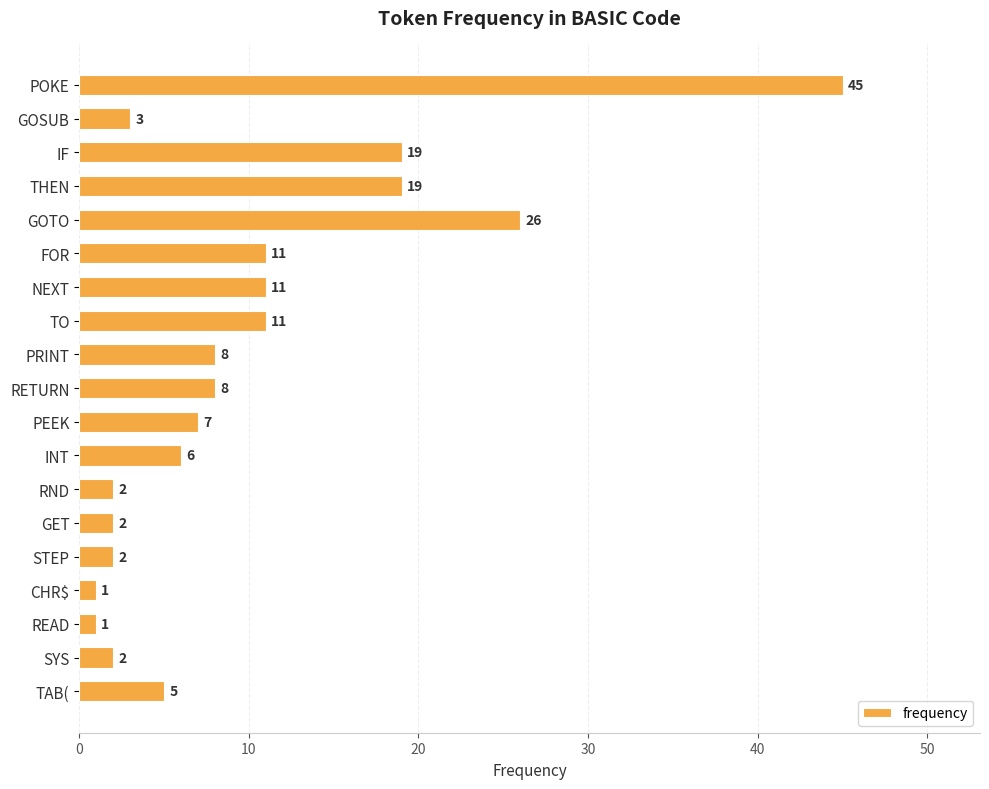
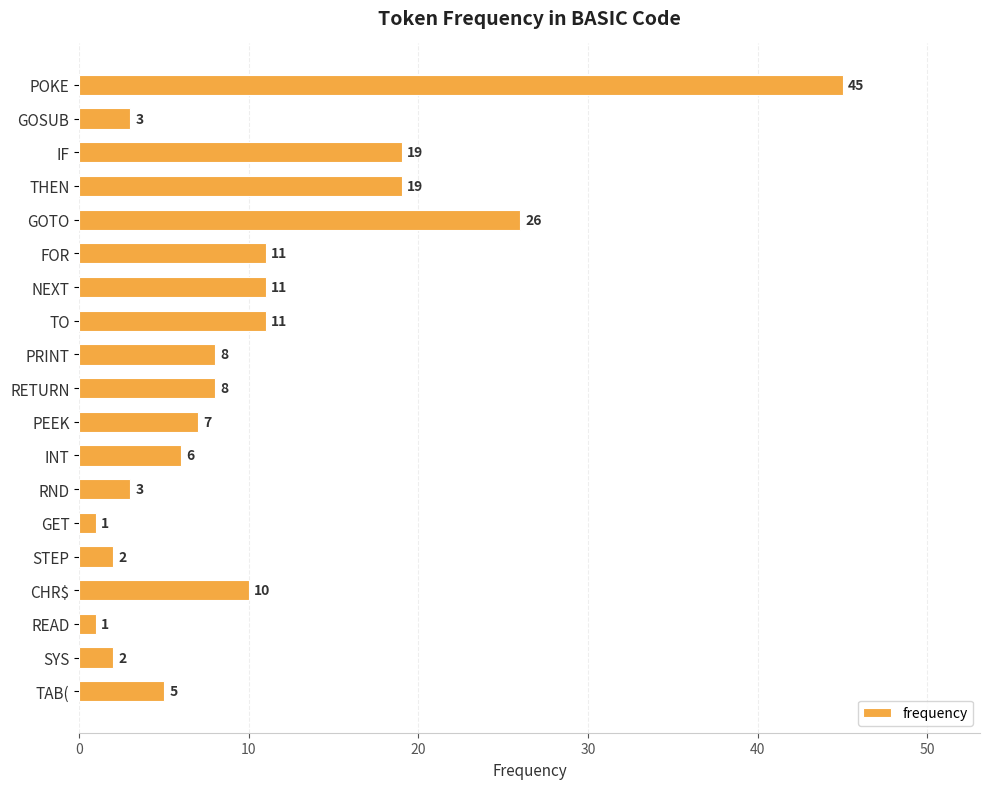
  {
    "POKE": 45,
    "GOSUB": 3,
    "IF": 19,
    "THEN": 19,
    "GOTO": 26,
    "FOR": 11,
    "NEXT": 11,
    "TO": 11,
    "PRINT": 8,
    "RETURN": 8,
    "PEEK": 7,
    "INT": 6,
-   "RND": 2,
-   "GET": 2,
+   "RND": 3,
+   "GET": 1,
    "STEP": 2,
-   "CHR$": 1,
+   "CHR$": 10,
    "READ": 1,
    "SYS": 2,
    "TAB(": 5
  }
